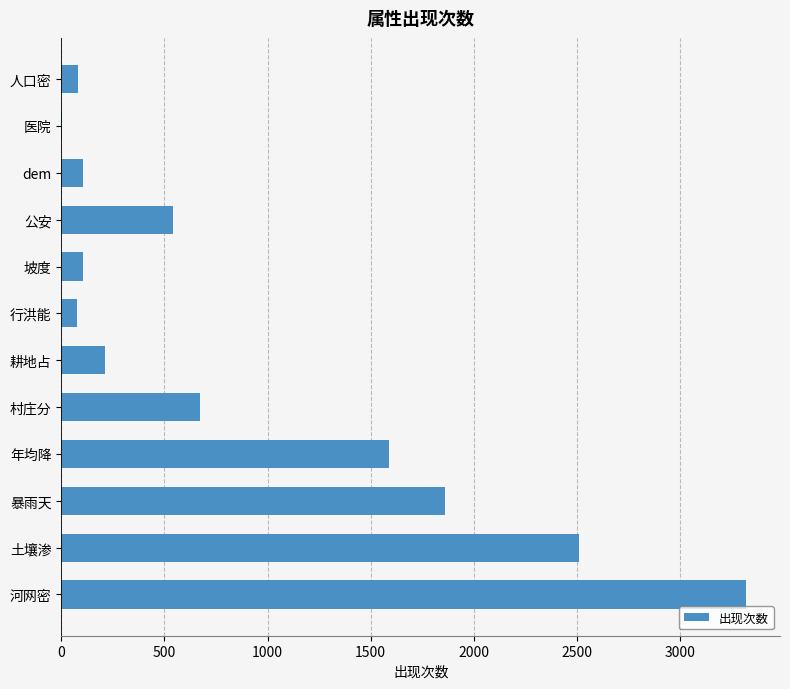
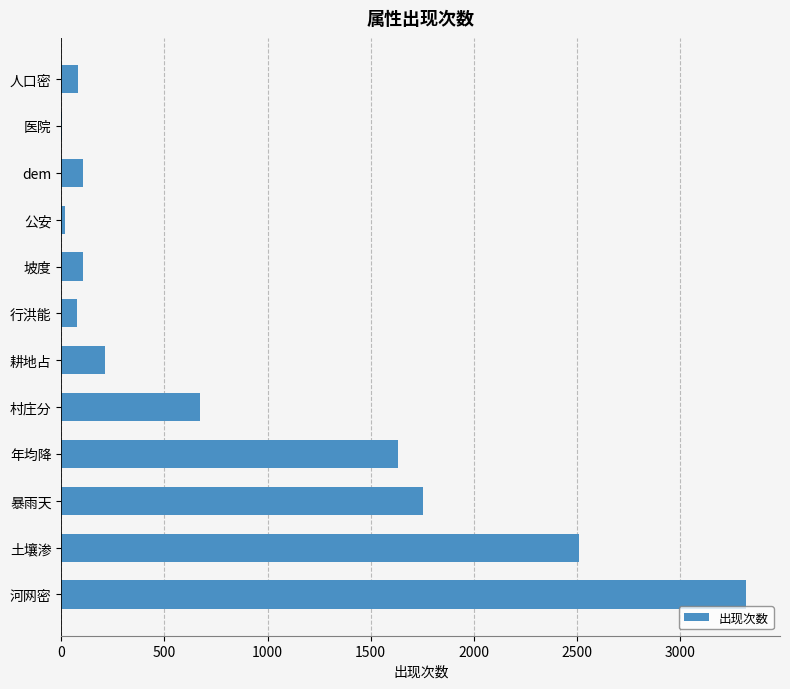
  {
    "人口密": 80,
    "dem": 100,
-   "公安": 540,
+   "公安": 20,
    "坡度": 100,
    "行洪能": 80,
    "耕地占": 210,
    "村庄分": 670,
-   "年均降": 1590,
-   "暴雨天": 1860,
+   "年均降": 1630,
+   "暴雨天": 1750,
    "土壤渗": 2510,
    "河网密": 3320
  }
